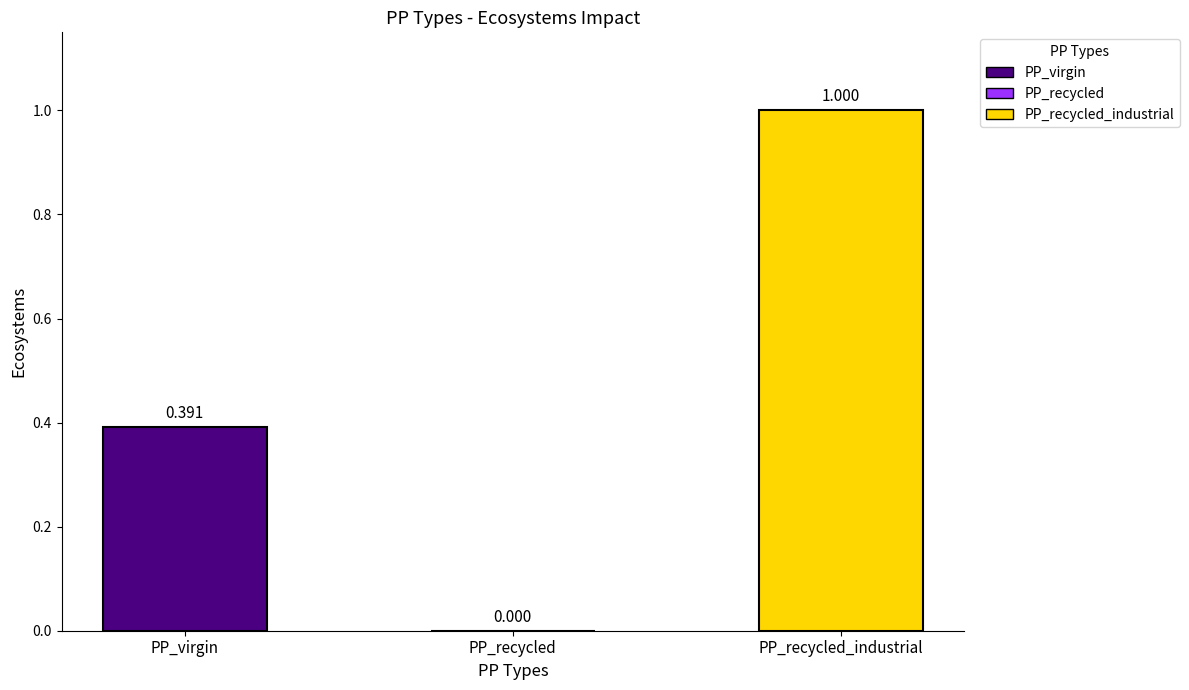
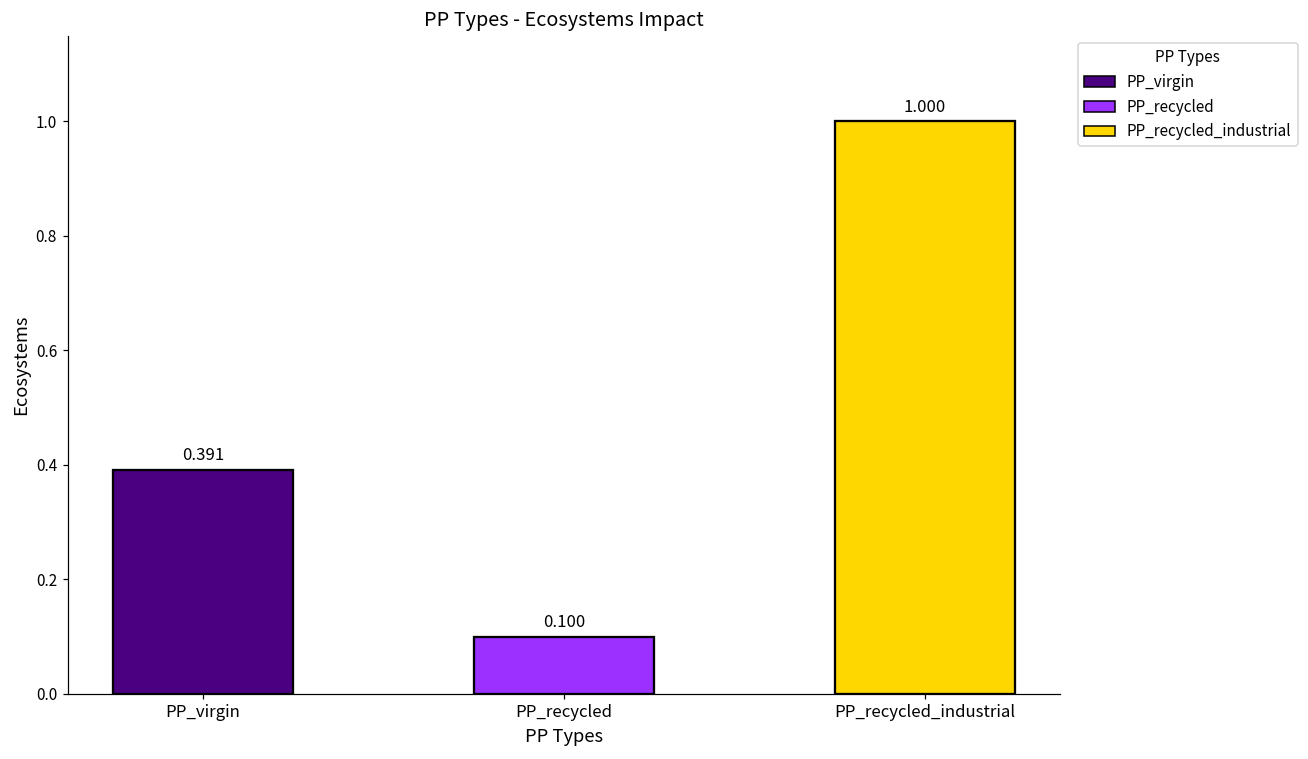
  {
    "PP_virgin": 0.391,
-   "PP_recycled": 0.000,
+   "PP_recycled": 0.100,
    "PP_recycled_industrial": 1.000
  }
